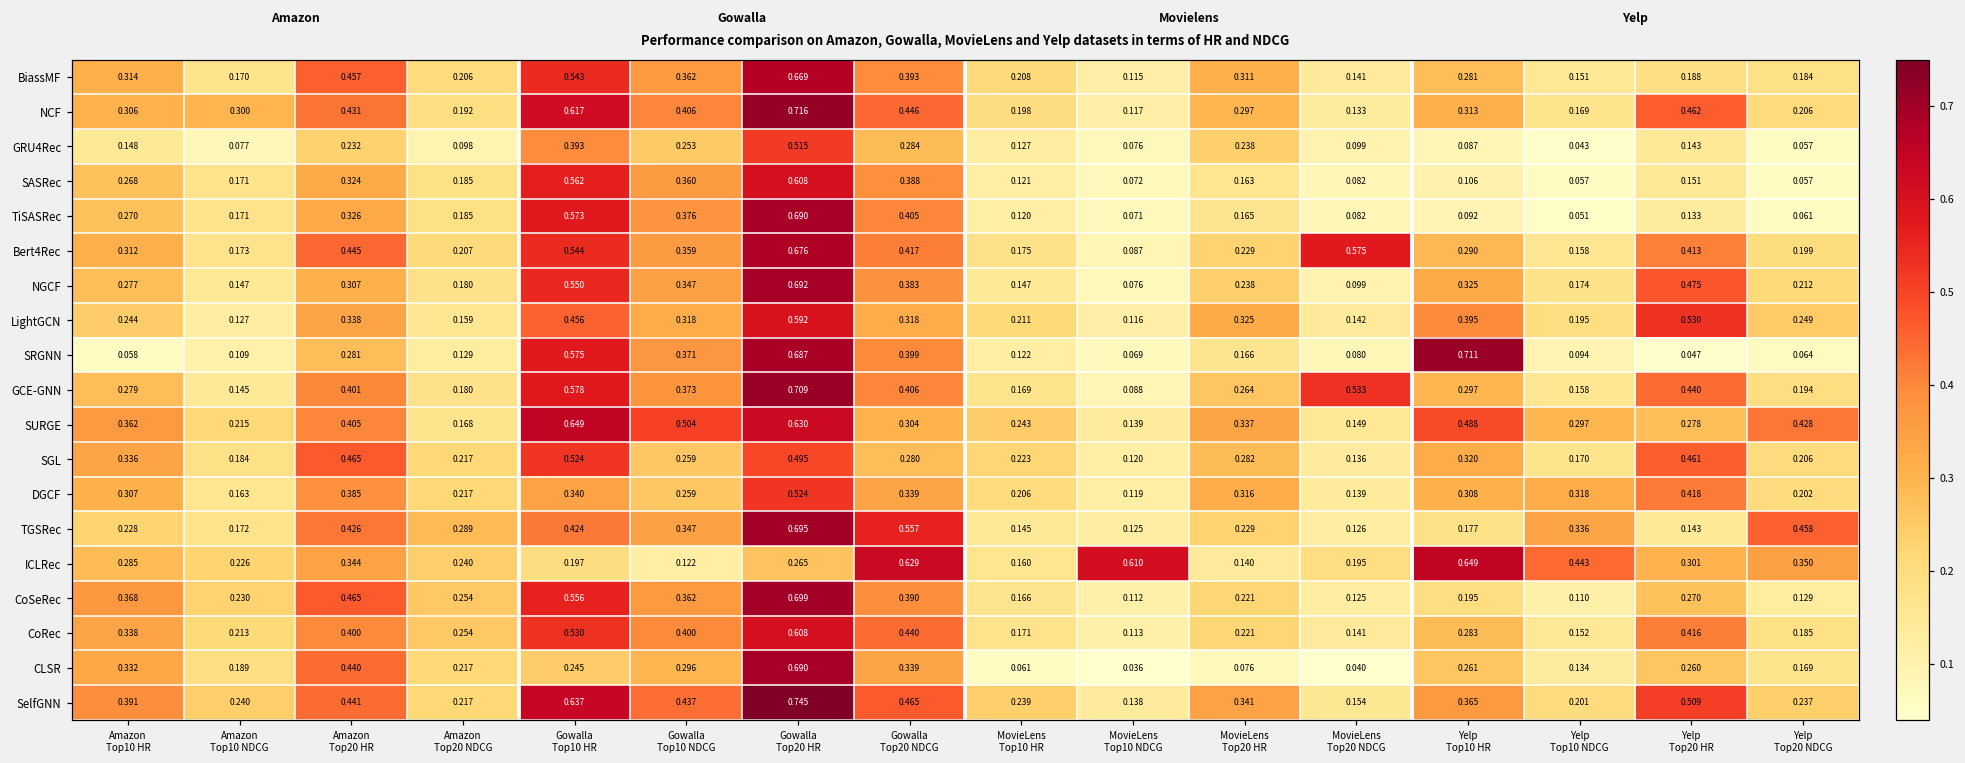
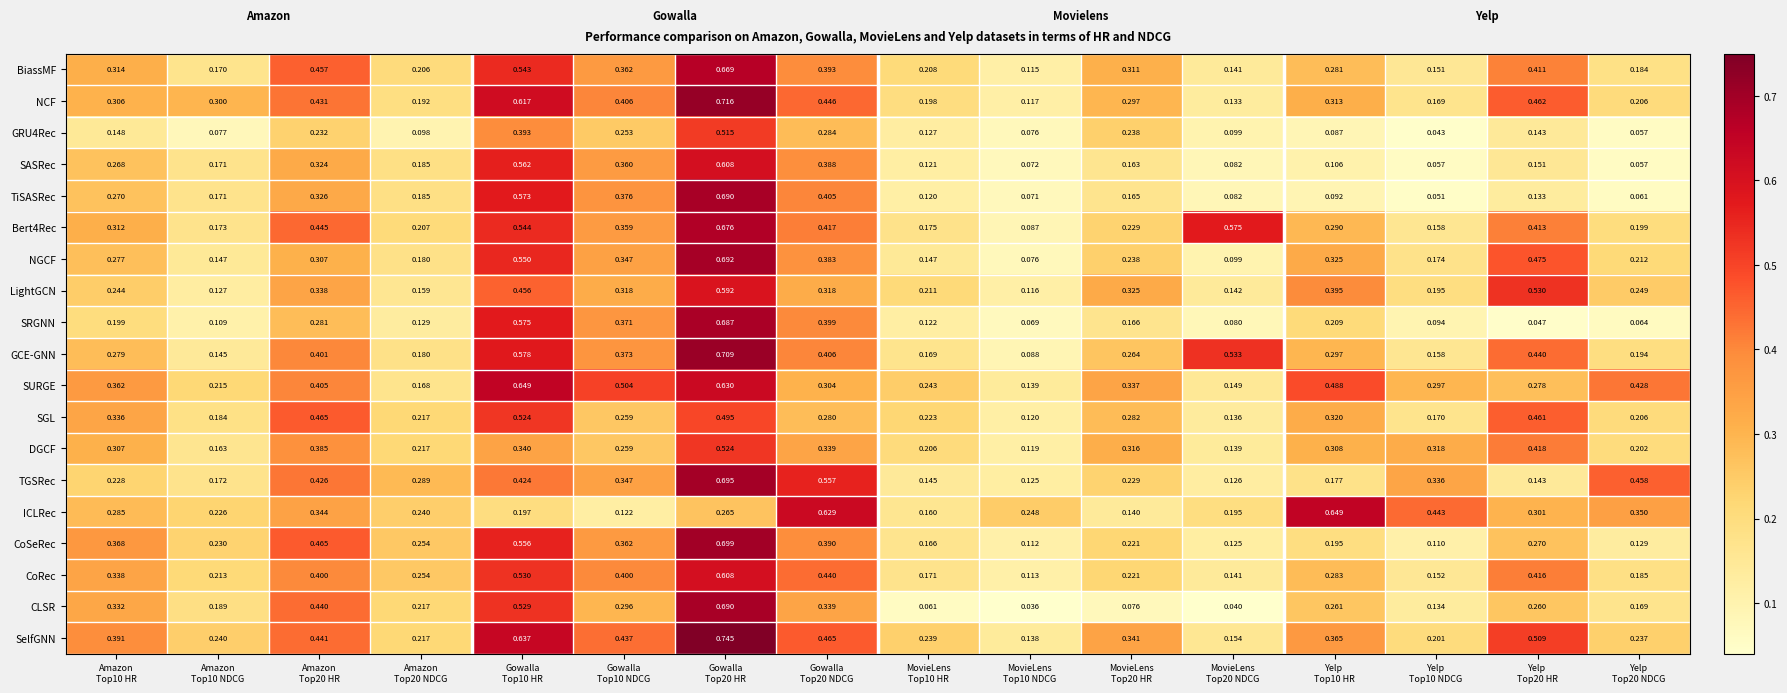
  {
    "BiassMF": {
      "Amazon Top10 HR": 0.314,
      "Amazon Top10 NDCG": 0.170,
      "Amazon Top20 HR": 0.457,
      "Amazon Top20 NDCG": 0.206,
      "Gowalla Top10 HR": 0.543,
      "Gowalla Top10 NDCG": 0.362,
      "Gowalla Top20 HR": 0.669,
      "Gowalla Top20 NDCG": 0.393,
      "MovieLens Top10 HR": 0.208,
      "MovieLens Top10 NDCG": 0.115,
      "MovieLens Top20 HR": 0.311,
      "MovieLens Top20 NDCG": 0.141,
      "Yelp Top10 HR": 0.281,
      "Yelp Top10 NDCG": 0.151,
-     "Yelp Top20 HR": 0.188,
+     "Yelp Top20 HR": 0.411,
      "Yelp Top20 NDCG": 0.184
    },
    "SRGNN": {
-     "Amazon Top10 HR": 0.058,
+     "Amazon Top10 HR": 0.199,
      "Amazon Top10 NDCG": 0.109,
      "Amazon Top20 HR": 0.281,
      "Amazon Top20 NDCG": 0.129,
      "Gowalla Top10 HR": 0.575,
      "Gowalla Top10 NDCG": 0.371,
      "Gowalla Top20 HR": 0.687,
      "Gowalla Top20 NDCG": 0.399,
      "MovieLens Top10 HR": 0.122,
      "MovieLens Top10 NDCG": 0.069,
      "MovieLens Top20 HR": 0.166,
      "MovieLens Top20 NDCG": 0.080,
-     "Yelp Top10 HR": 0.711,
+     "Yelp Top10 HR": 0.209,
      "Yelp Top10 NDCG": 0.094,
      "Yelp Top20 HR": 0.047,
      "Yelp Top20 NDCG": 0.064
    },
    "ICLRec": {
      "Amazon Top10 HR": 0.285,
      "Amazon Top10 NDCG": 0.226,
      "Amazon Top20 HR": 0.344,
      "Amazon Top20 NDCG": 0.240,
      "Gowalla Top10 HR": 0.197,
      "Gowalla Top10 NDCG": 0.122,
      "Gowalla Top20 HR": 0.265,
      "Gowalla Top20 NDCG": 0.629,
      "MovieLens Top10 HR": 0.160,
-     "MovieLens Top10 NDCG": 0.610,
+     "MovieLens Top10 NDCG": 0.248,
      "MovieLens Top20 HR": 0.140,
      "MovieLens Top20 NDCG": 0.195,
      "Yelp Top10 HR": 0.649,
      "Yelp Top10 NDCG": 0.443,
      "Yelp Top20 HR": 0.301,
      "Yelp Top20 NDCG": 0.350
    },
    "CLSR": {
      "Amazon Top10 HR": 0.332,
      "Amazon Top10 NDCG": 0.189,
      "Amazon Top20 HR": 0.440,
      "Amazon Top20 NDCG": 0.217,
-     "Gowalla Top10 HR": 0.245,
+     "Gowalla Top10 HR": 0.529,
      "Gowalla Top10 NDCG": 0.296,
      "Gowalla Top20 HR": 0.690,
      "Gowalla Top20 NDCG": 0.339,
      "MovieLens Top10 HR": 0.061,
      "MovieLens Top10 NDCG": 0.036,
      "MovieLens Top20 HR": 0.076,
      "MovieLens Top20 NDCG": 0.040,
      "Yelp Top10 HR": 0.261,
      "Yelp Top10 NDCG": 0.134,
      "Yelp Top20 HR": 0.260,
      "Yelp Top20 NDCG": 0.169
    }
  }
